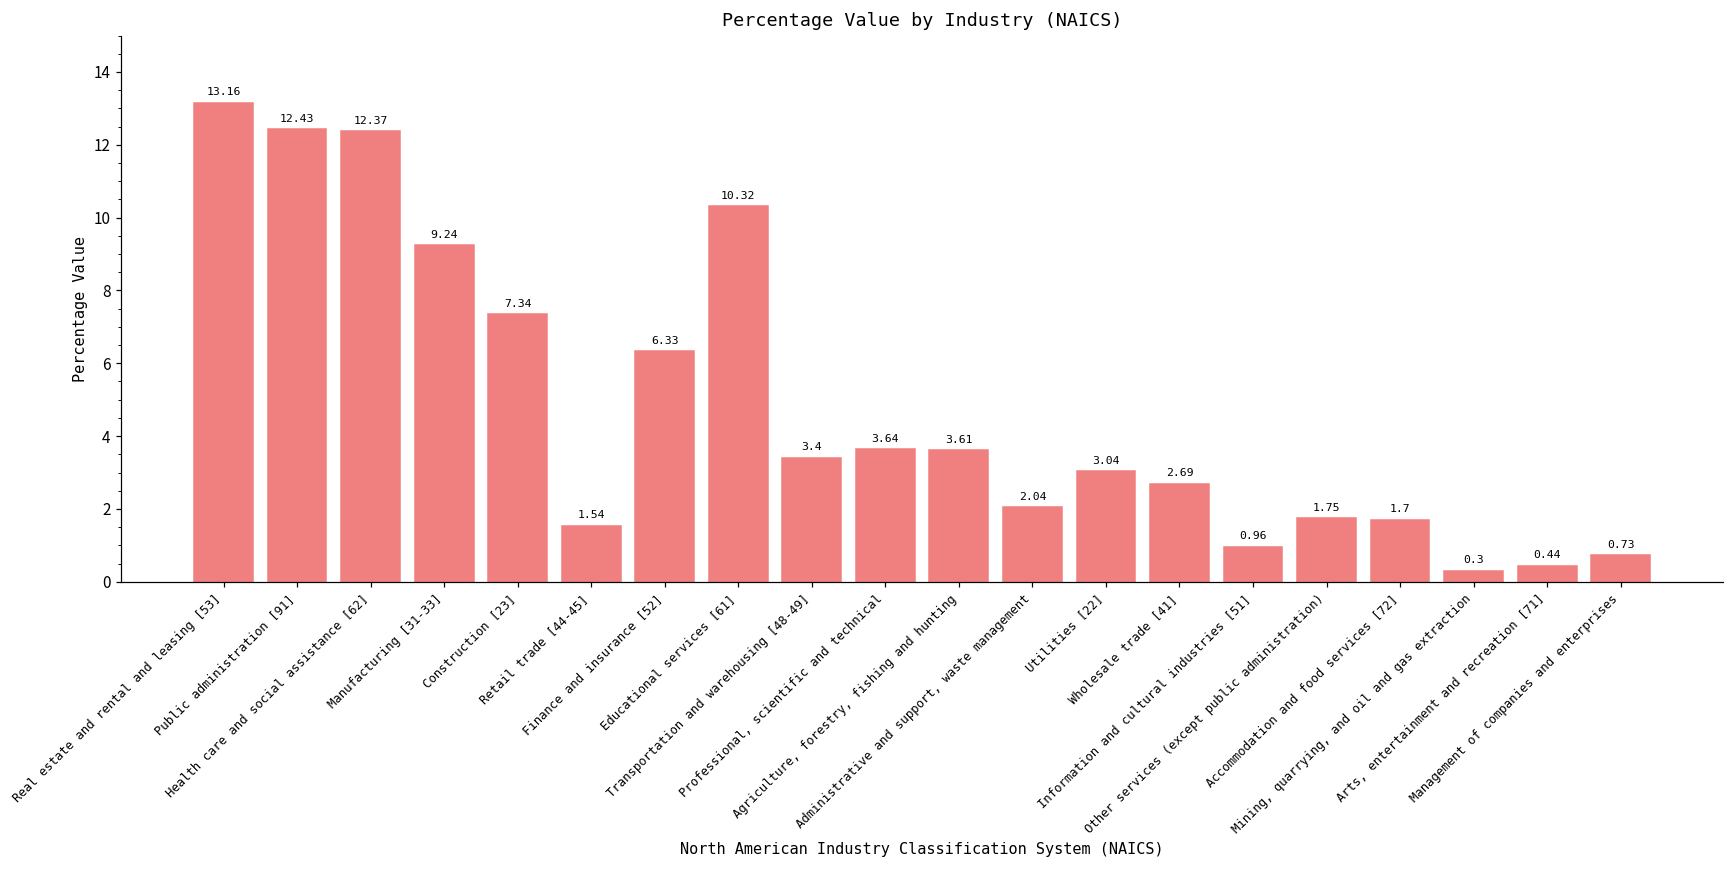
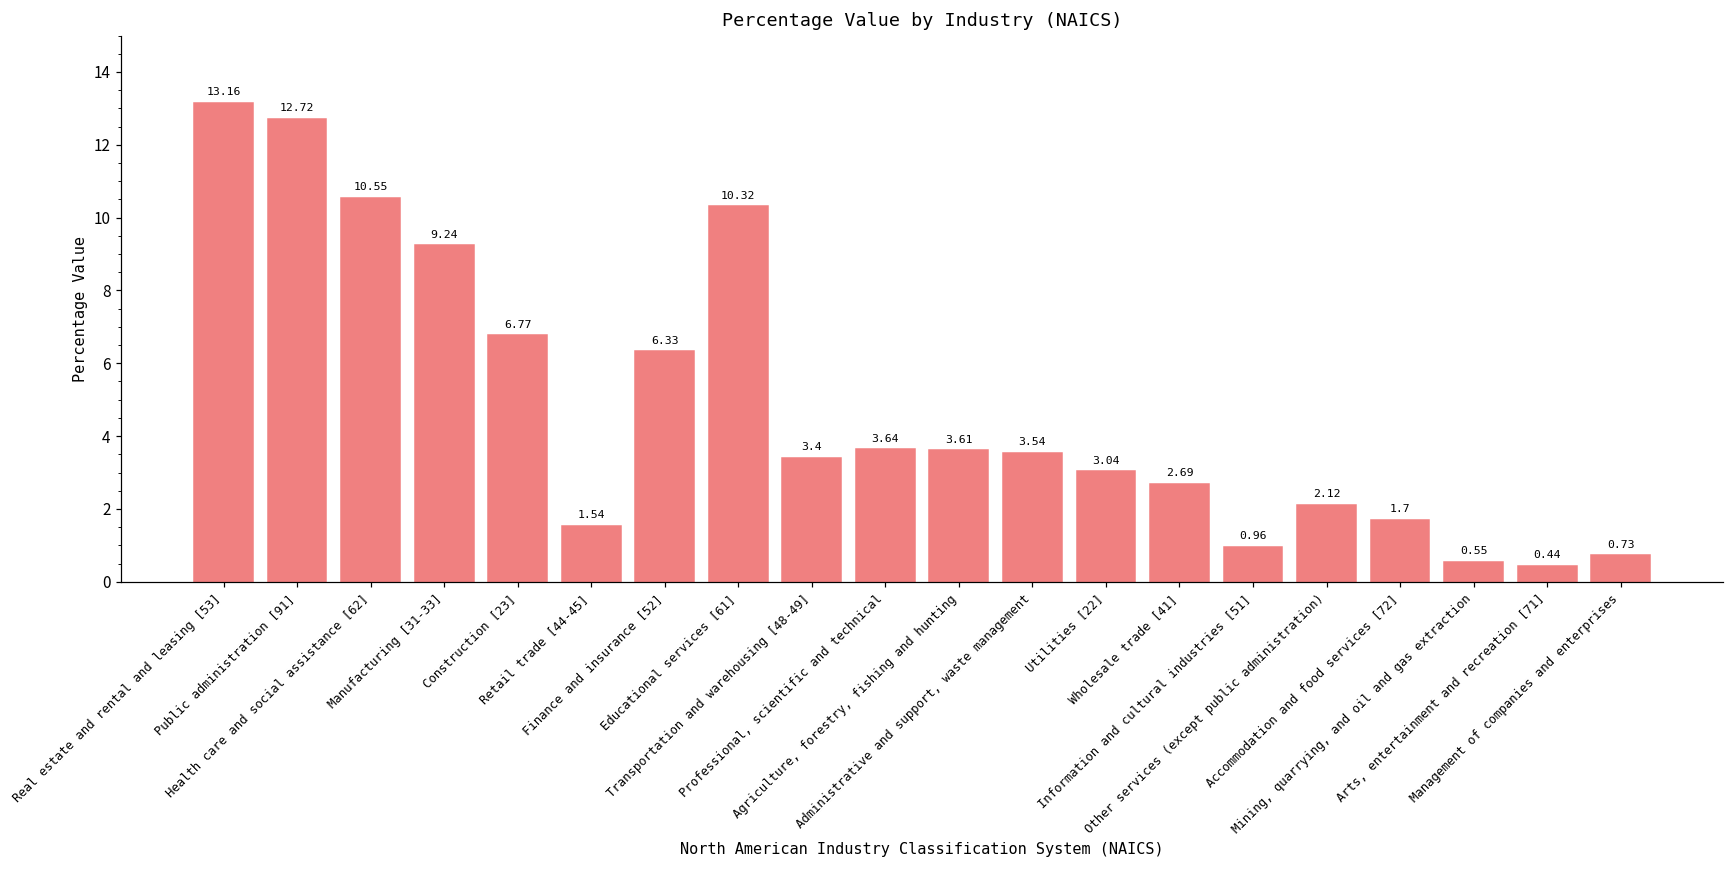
  {
    "Real estate and rental and leasing [53]": 13.16,
-   "Public administration [91]": 12.43,
-   "Health care and social assistance [62]": 12.37,
+   "Public administration [91]": 12.72,
+   "Health care and social assistance [62]": 10.55,
    "Manufacturing [31-33]": 9.24,
-   "Construction [23]": 7.34,
+   "Construction [23]": 6.77,
    "Retail trade [44-45]": 1.54,
    "Finance and insurance [52]": 6.33,
    "Educational services [61]": 10.32,
    "Transportation and warehousing [48-49]": 3.4,
    "Professional, scientific and technical": 3.64,
    "Agriculture, forestry, fishing and hunting": 3.61,
-   "Administrative and support, waste management": 2.04,
+   "Administrative and support, waste management": 3.54,
    "Utilities [22]": 3.04,
    "Wholesale trade [41]": 2.69,
    "Information and cultural industries [51]": 0.96,
-   "Other services (except public administration)": 1.75,
+   "Other services (except public administration)": 2.12,
    "Accommodation and food services [72]": 1.7,
-   "Mining, quarrying, and oil and gas extraction": 0.3,
+   "Mining, quarrying, and oil and gas extraction": 0.55,
    "Arts, entertainment and recreation [71]": 0.44,
    "Management of companies and enterprises": 0.73
  }
